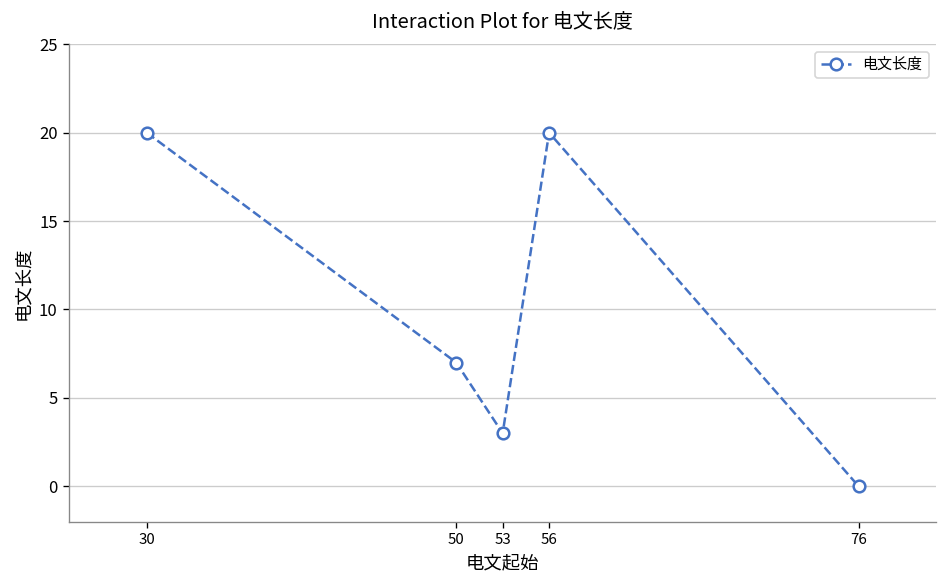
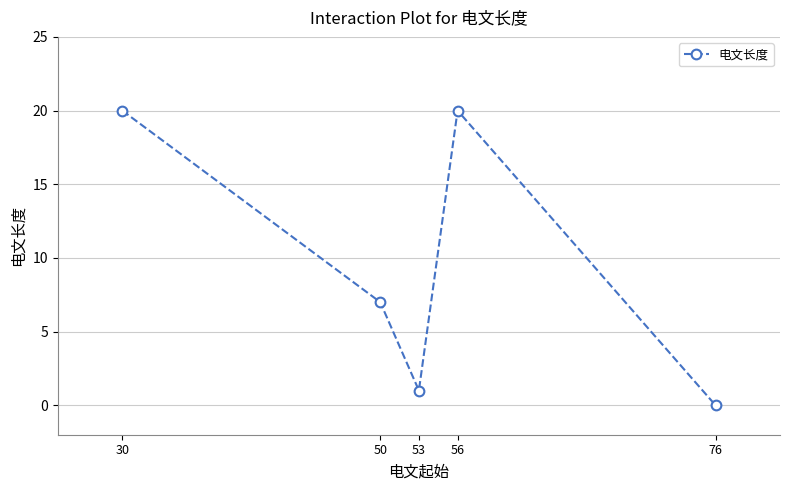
  {
    "30": 20,
    "50": 7,
-   "53": 3,
+   "53": 1,
    "56": 20,
    "76": 0
  }
